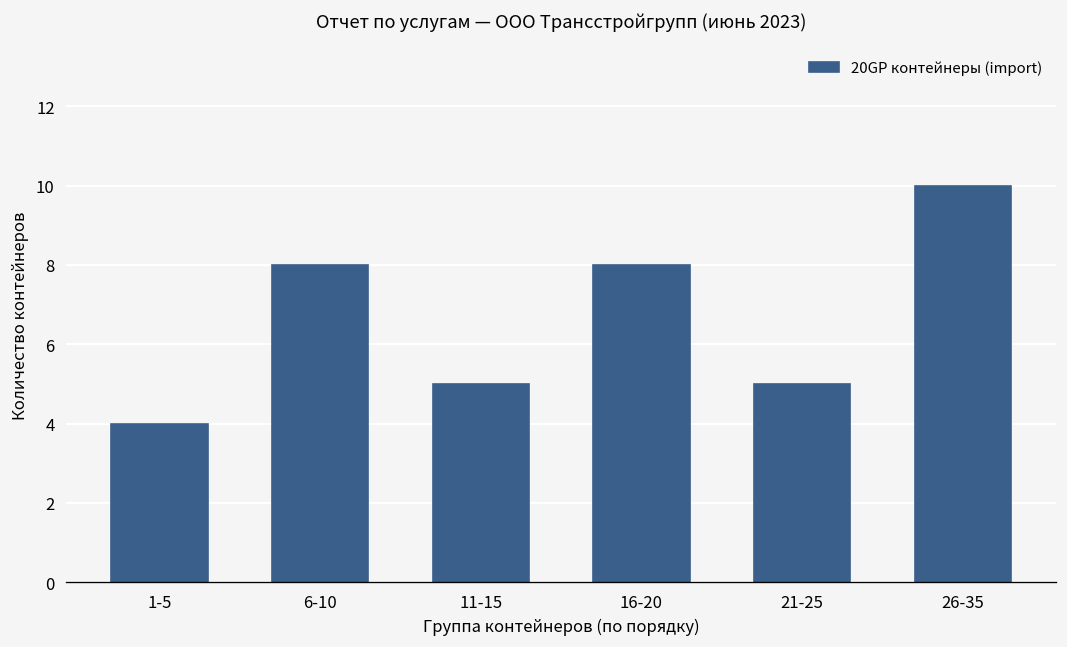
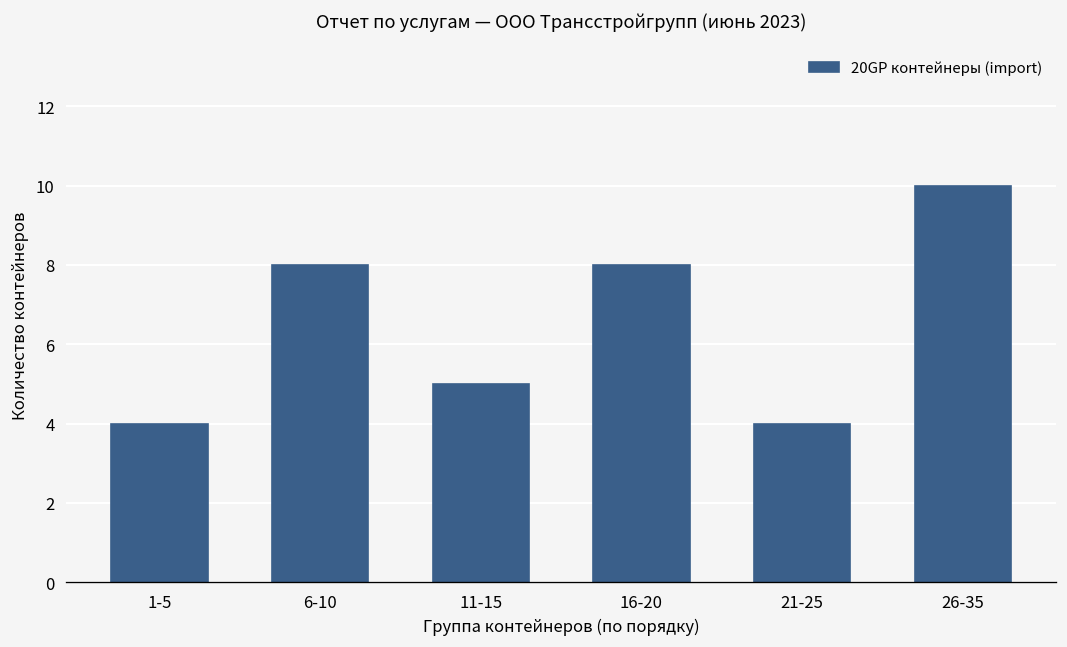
  {
    "1-5": 4,
    "6-10": 8,
    "11-15": 5,
    "16-20": 8,
-   "21-25": 5,
+   "21-25": 4,
    "26-35": 10
  }
